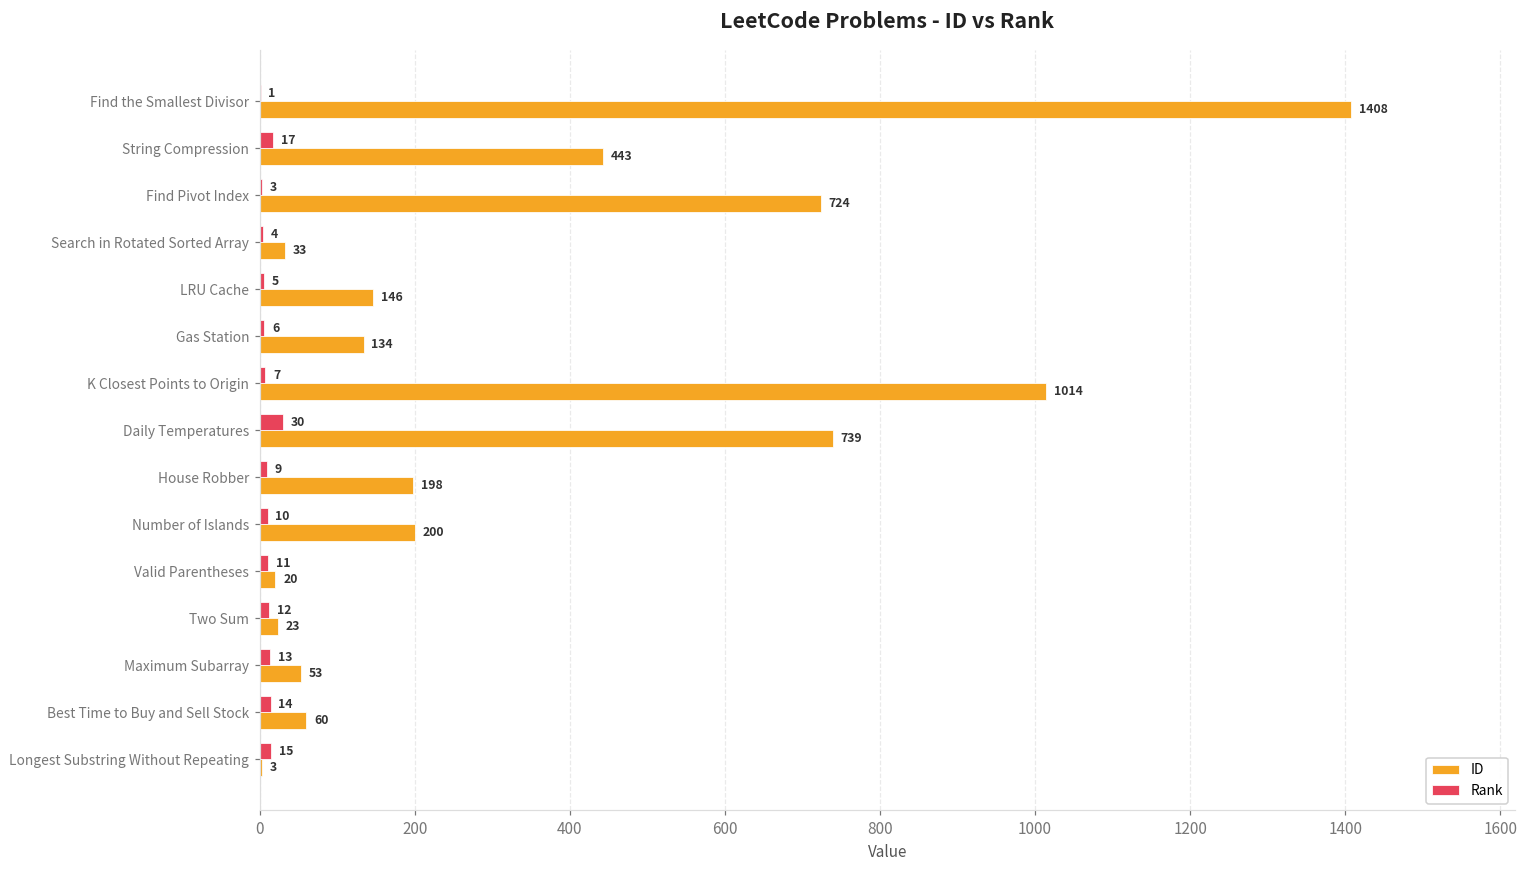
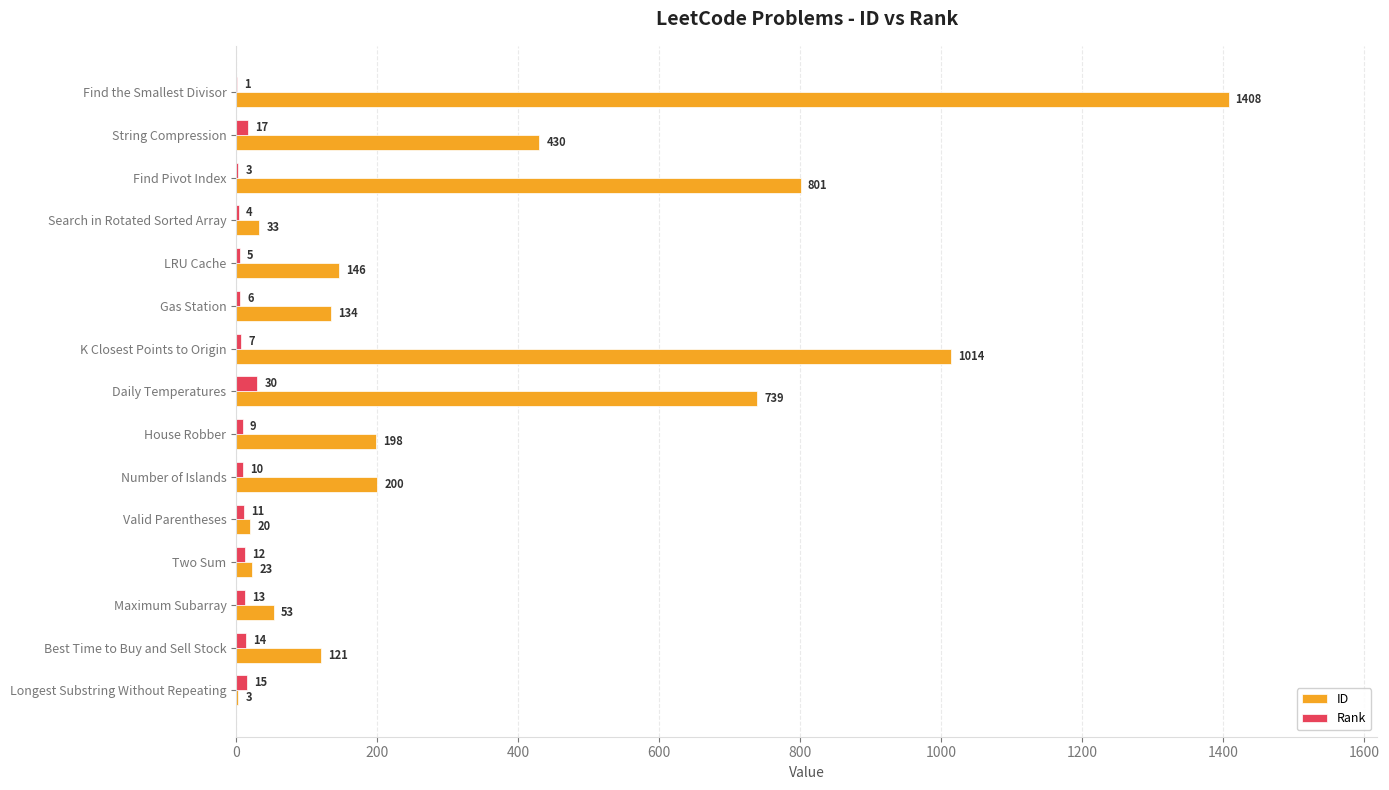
  {
    "ID": {
      "Find the Smallest Divisor": 1408,
-     "String Compression": 443,
-     "Find Pivot Index": 724,
+     "String Compression": 430,
+     "Find Pivot Index": 801,
      "Search in Rotated Sorted Array": 33,
      "LRU Cache": 146,
      "Gas Station": 134,
      "K Closest Points to Origin": 1014,
      "Daily Temperatures": 739,
      "House Robber": 198,
      "Number of Islands": 200,
      "Valid Parentheses": 20,
      "Two Sum": 23,
      "Maximum Subarray": 53,
-     "Best Time to Buy and Sell Stock": 60,
+     "Best Time to Buy and Sell Stock": 121,
      "Longest Substring Without Repeating": 3
    },
    "Rank": {
      "Find the Smallest Divisor": 1,
      "String Compression": 17,
      "Find Pivot Index": 3,
      "Search in Rotated Sorted Array": 4,
      "LRU Cache": 5,
      "Gas Station": 6,
      "K Closest Points to Origin": 7,
      "Daily Temperatures": 30,
      "House Robber": 9,
      "Number of Islands": 10,
      "Valid Parentheses": 11,
      "Two Sum": 12,
      "Maximum Subarray": 13,
      "Best Time to Buy and Sell Stock": 14,
      "Longest Substring Without Repeating": 15
    }
  }
